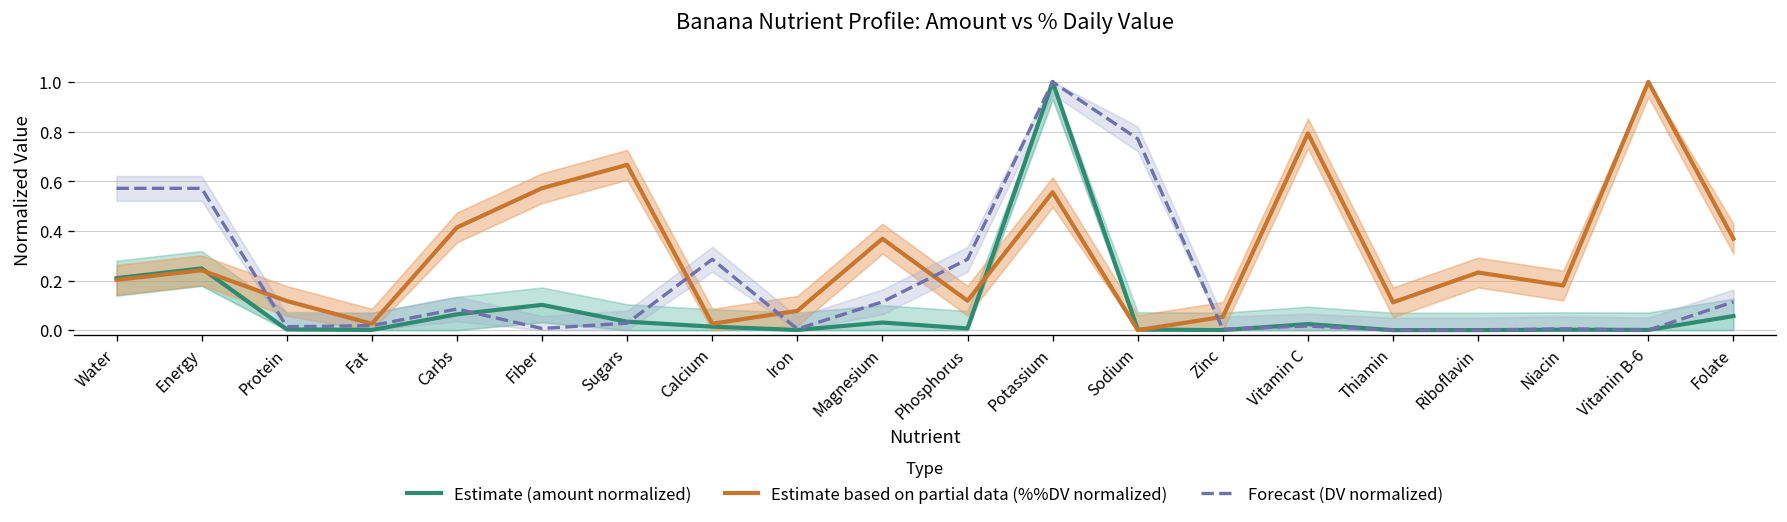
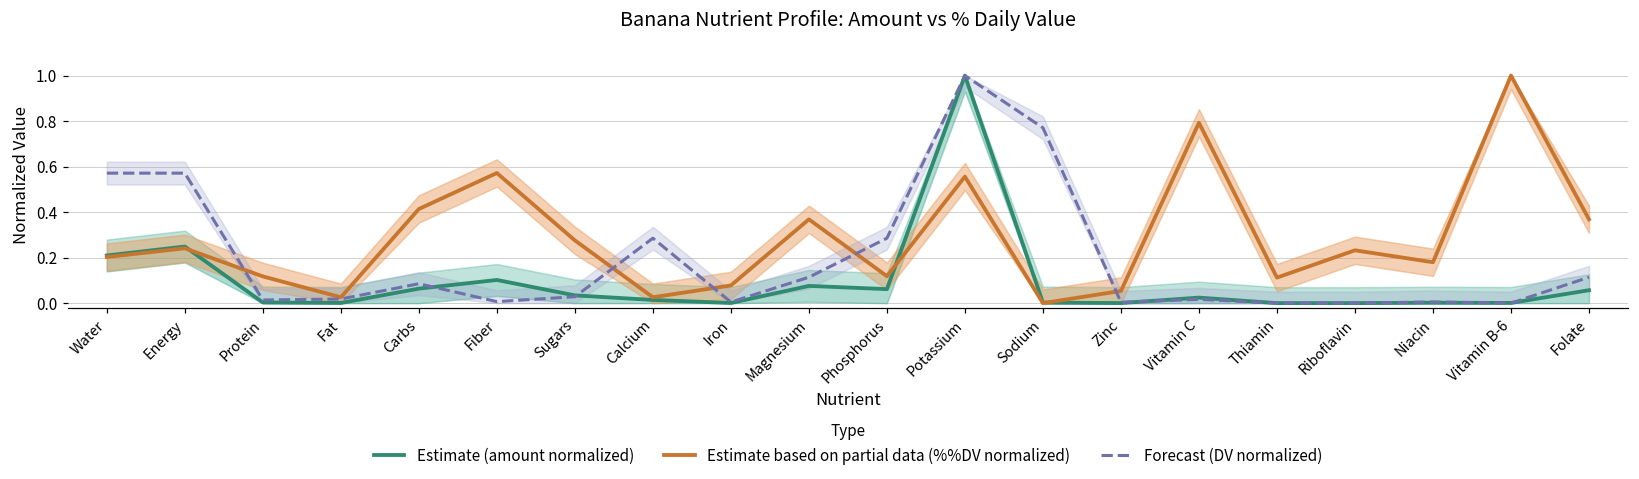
  {
    "Estimate (amount normalized)": {
      "Fat": 0.00,
      "Carbs": 0.06,
      "Fiber": 0.10,
-     "Magnesium": 0.03,
-     "Phosphorus": 0.01,
+     "Magnesium": 0.08,
+     "Phosphorus": 0.06,
      "Folate": 0.06
    },
    "Estimate based on partial data (%%DV normalized)": {
      "Protein": 0.12,
      "Carbs": 0.41,
      "Fiber": 0.57,
-     "Sugars": 0.67,
+     "Sugars": 0.28,
      "Magnesium": 0.37,
      "Phosphorus": 0.12,
      "Potassium": 0.56,
      "Vitamin C": 0.79,
      "Thiamin": 0.11,
      "Riboflavin": 0.23,
      "Niacin": 0.18,
      "Folate": 0.37
    },
    "Forecast (DV normalized)": {
      "Water": 0.57,
      "Energy": 0.57,
      "Carbs": 0.09,
      "Fiber": 0.01,
      "Calcium": 0.29,
      "Magnesium": 0.11,
      "Phosphorus": 0.29,
      "Sodium": 0.77,
      "Folate": 0.11
    }
  }
